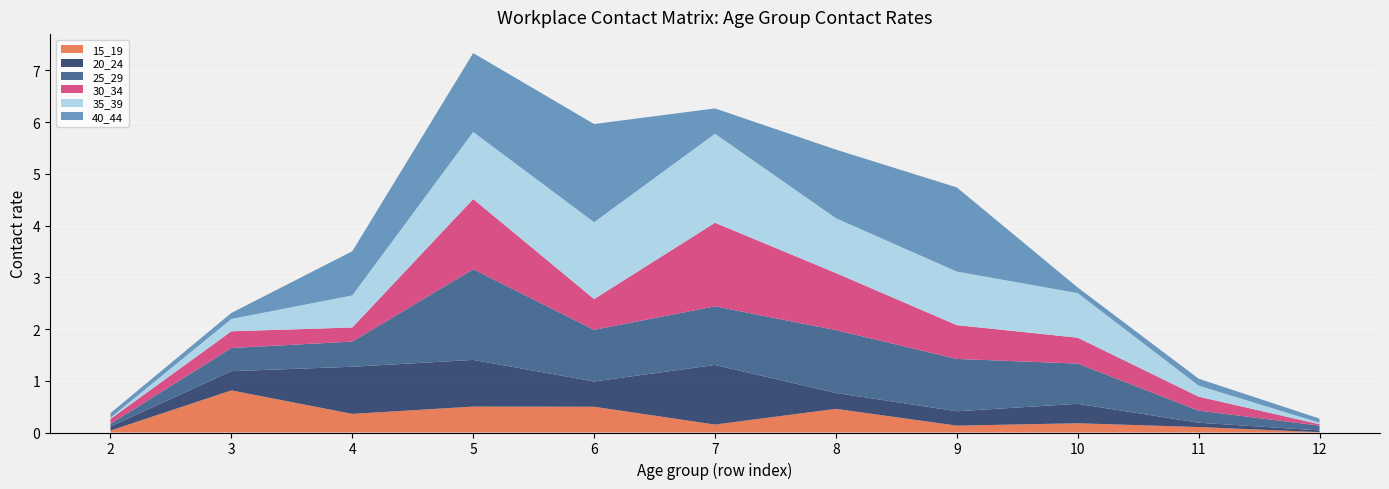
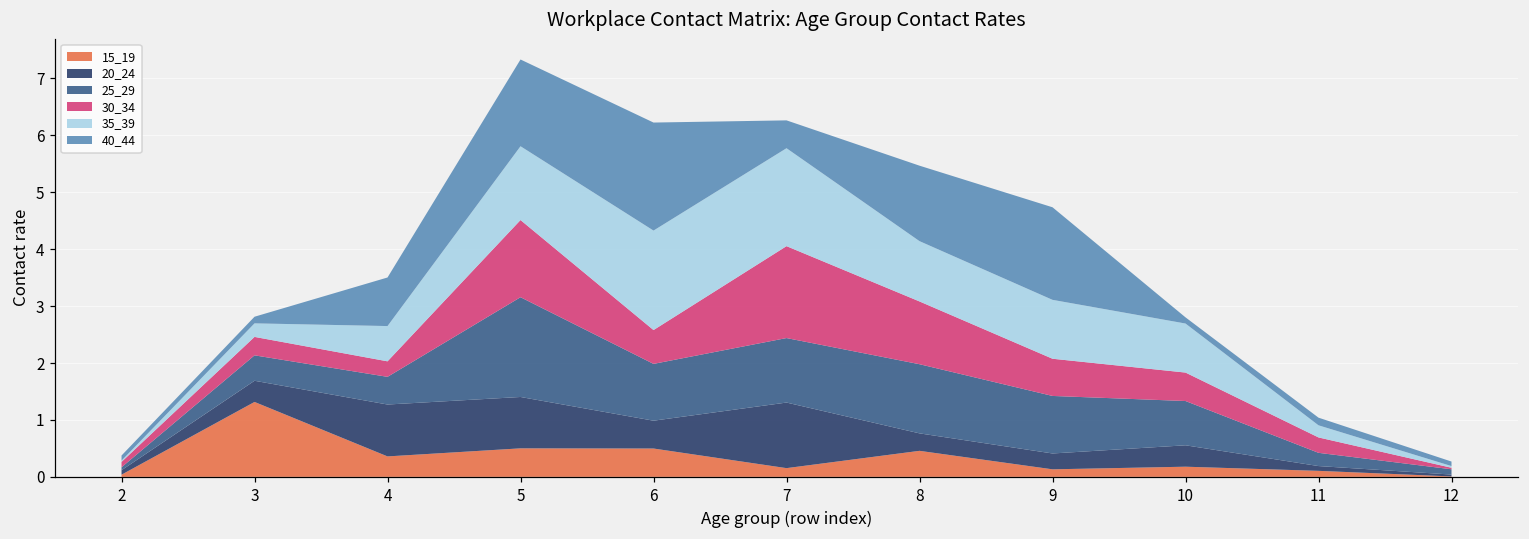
  {
    "15_19": {
-     "3": 0.8,
+     "3": 1.3,
      "4": 0.4,
      "5": 0.5,
      "6": 0.5,
      "7": 0.2,
      "8": 0.5,
      "9": 0.1,
      "10": 0.2,
      "11": 0.1
    },
    "30_34": {
      "3": 0.3,
      "4": 0.3,
      "5": 1.4,
      "6": 0.6,
      "7": 1.6,
      "8": 1.1,
      "9": 0.7,
      "10": 0.5,
      "11": 0.3
    },
    "35_39": {
      "3": 0.2,
      "4": 0.6,
      "5": 1.3,
-     "6": 1.5,
+     "6": 1.7,
      "7": 1.7,
      "8": 1.1,
      "9": 1.0,
      "10": 0.9,
      "11": 0.2
    },
    "40_44": {
      "2": 0.1,
      "3": 0.1,
      "4": 0.9,
      "5": 1.5,
      "6": 1.9,
      "7": 0.5,
      "8": 1.3,
      "9": 1.6,
      "10": 0.1,
      "11": 0.1,
      "12": 0.1
    }
  }
